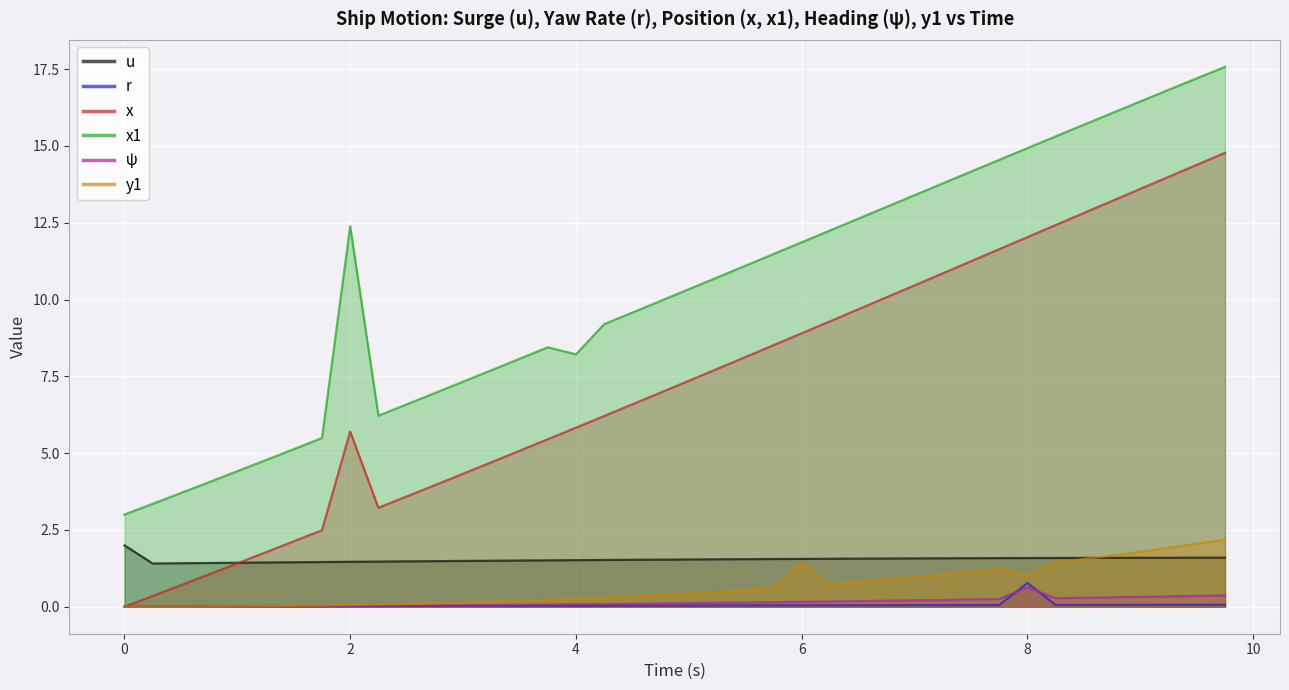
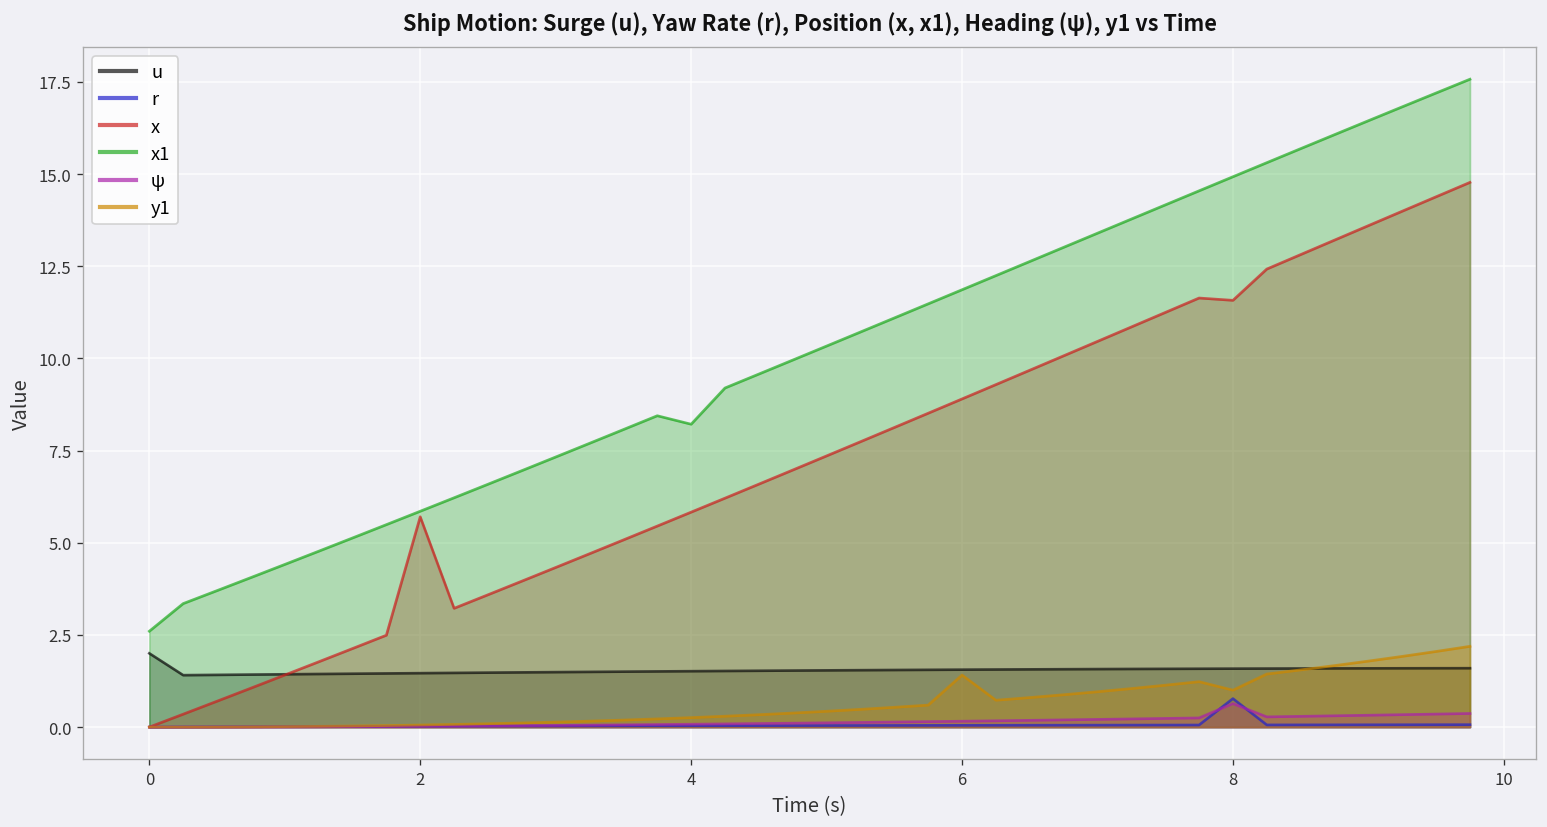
  {
    "u": {
      "0": 2.0,
      "2": 1.5,
      "4": 1.5,
      "6": 1.6,
      "8": 1.6
    },
    "r": {
      "6": 0.0,
      "8": 0.8
    },
    "x": {
      "2": 5.7,
      "4": 5.8,
      "6": 8.9,
-     "8": 12.0
+     "8": 11.6
    },
    "x1": {
-     "0": 3.0,
-     "2": 12.4,
+     "0": 2.6,
+     "2": 5.9,
      "4": 8.2,
      "6": 11.9,
      "8": 14.9
    },
    "ψ": {
      "6": 0.2,
      "8": 0.6
    },
    "y1": {
      "4": 0.3,
      "6": 1.4,
      "8": 1.0
    }
  }
